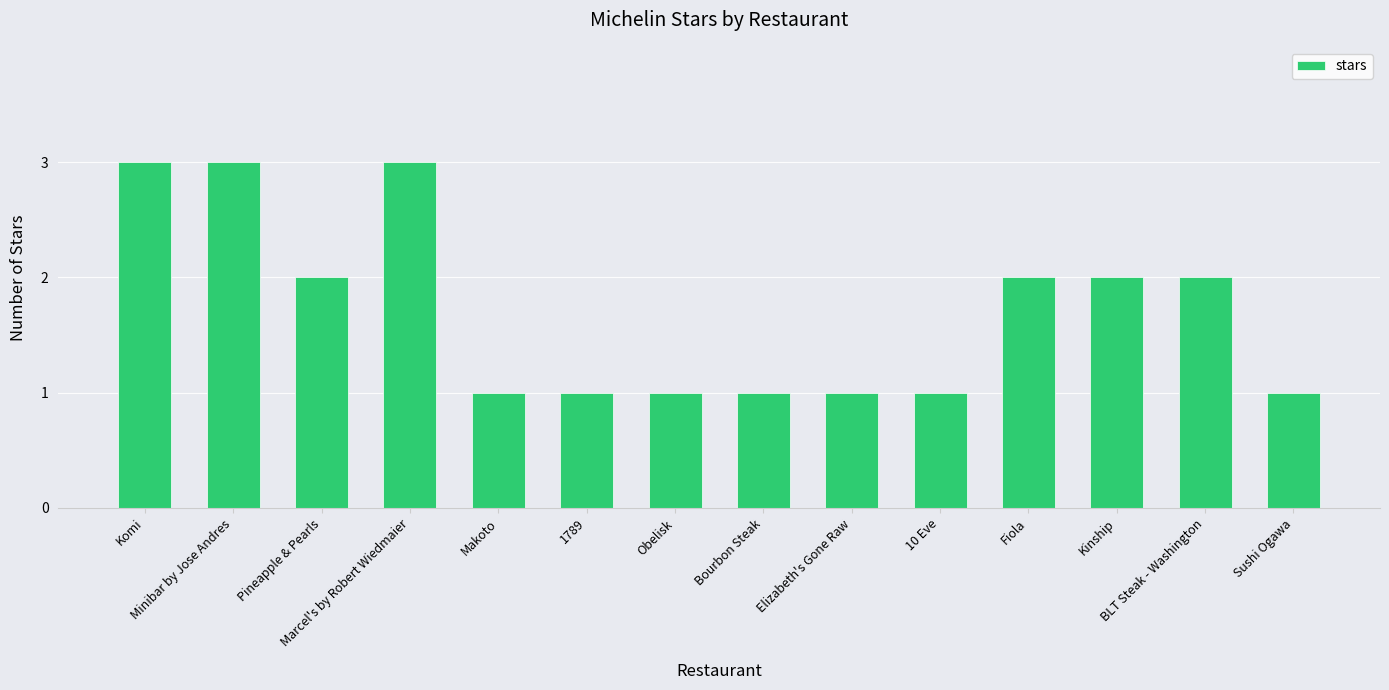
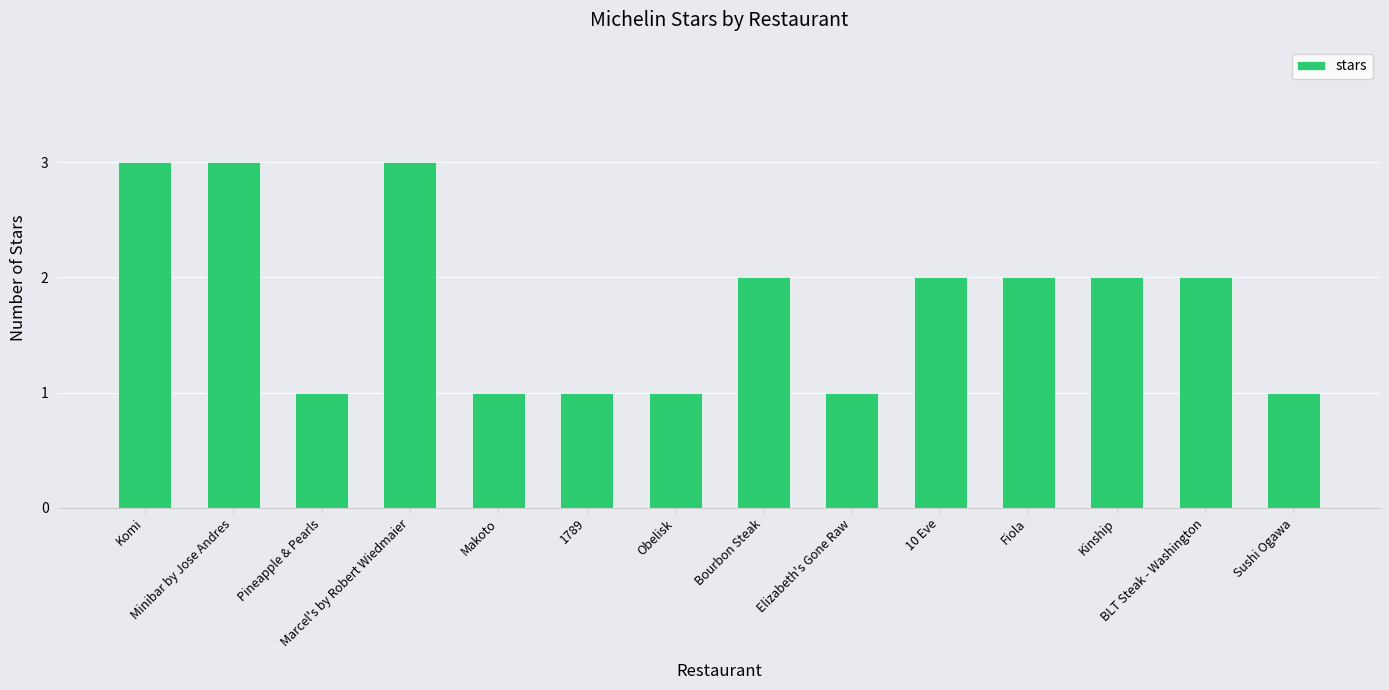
  {
    "Komi": 3,
    "Minibar by Jose Andres": 3,
-   "Pineapple & Pearls": 2,
+   "Pineapple & Pearls": 1,
    "Marcel's by Robert Wiedmaier": 3,
    "Makoto": 1,
    "1789": 1,
    "Obelisk": 1,
-   "Bourbon Steak": 1,
+   "Bourbon Steak": 2,
    "Elizabeth's Gone Raw": 1,
-   "10 Eve": 1,
+   "10 Eve": 2,
    "Fiola": 2,
    "Kinship": 2,
    "BLT Steak - Washington": 2,
    "Sushi Ogawa": 1
  }
